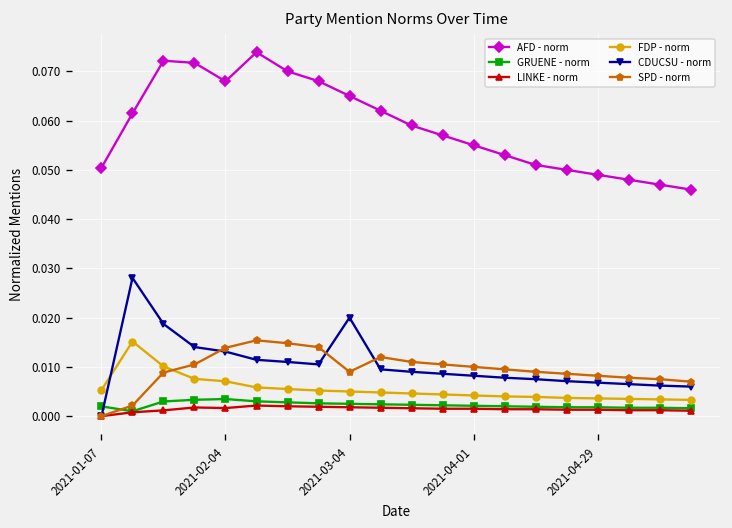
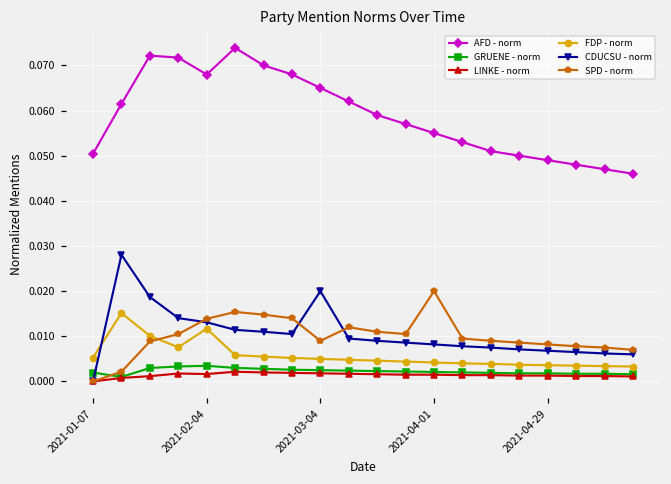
  {
    "AFD - norm": {
      "2021-01-07": 0.050,
      "2021-02-04": 0.068,
      "2021-03-04": 0.065,
      "2021-04-01": 0.055,
      "2021-04-29": 0.049
    },
    "GRUENE - norm": {
      "2021-01-07": 0.002,
      "2021-02-04": 0.003,
      "2021-03-04": 0.003
    },
    "LINKE - norm": {
      "2021-02-04": 0.002,
      "2021-03-04": 0.002
    },
    "FDP - norm": {
      "2021-01-07": 0.005,
-     "2021-02-04": 0.007,
+     "2021-02-04": 0.012,
      "2021-03-04": 0.005,
      "2021-04-01": 0.004,
      "2021-04-29": 0.004
    },
    "CDUCSU - norm": {
      "2021-02-04": 0.013,
      "2021-03-04": 0.020,
      "2021-04-01": 0.008,
      "2021-04-29": 0.007
    },
    "SPD - norm": {
      "2021-02-04": 0.014,
      "2021-03-04": 0.009,
-     "2021-04-01": 0.01,
+     "2021-04-01": 0.02,
      "2021-04-29": 0.008
    }
  }
